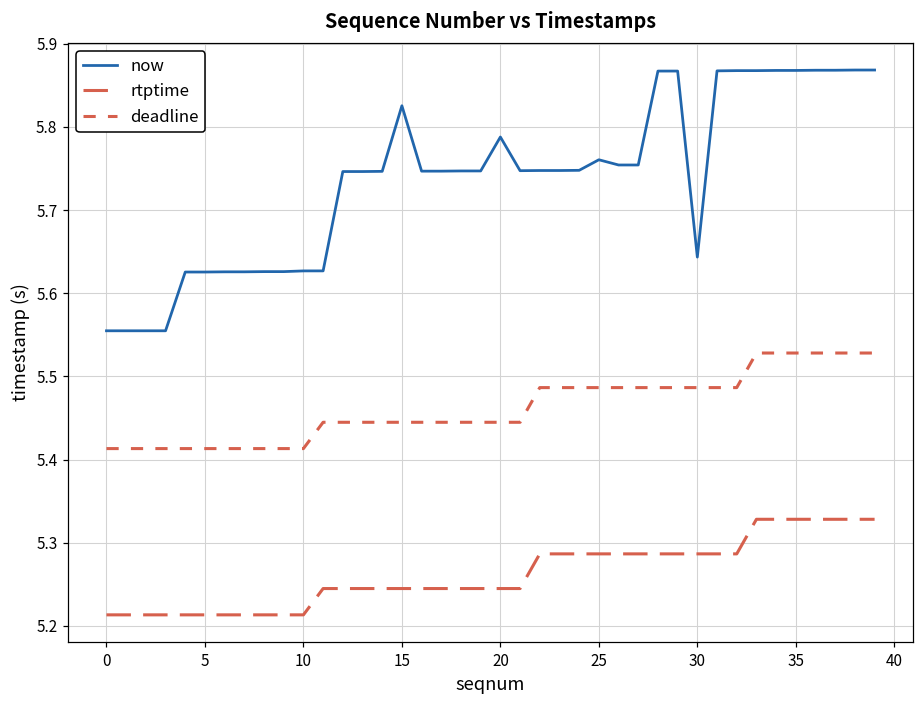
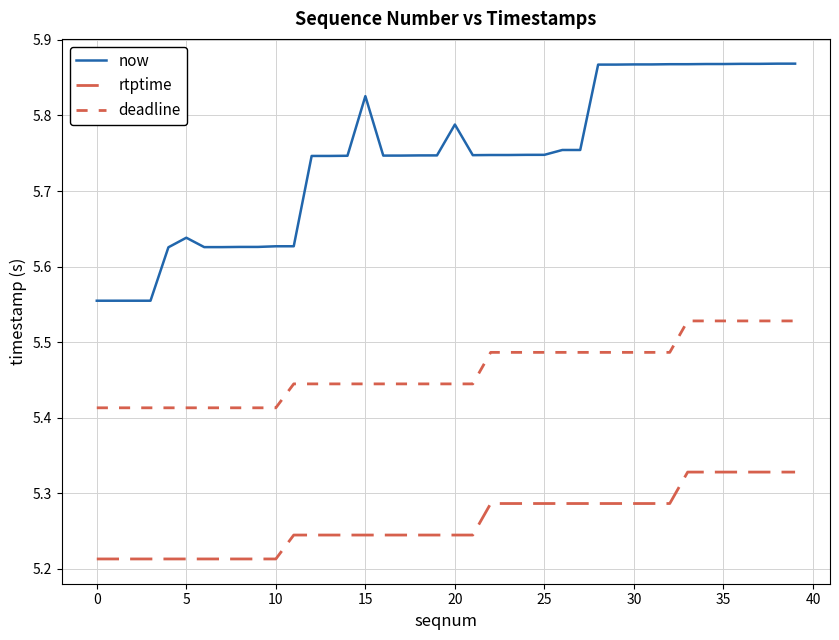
  {
    "now": {
      "0": 5.55,
-     "5": 5.63,
+     "5": 5.64,
      "10": 5.63,
      "15": 5.83,
      "20": 5.79,
-     "25": 5.76,
-     "30": 5.64,
+     "25": 5.75,
+     "30": 5.87,
      "35": 5.87
    }
  }
